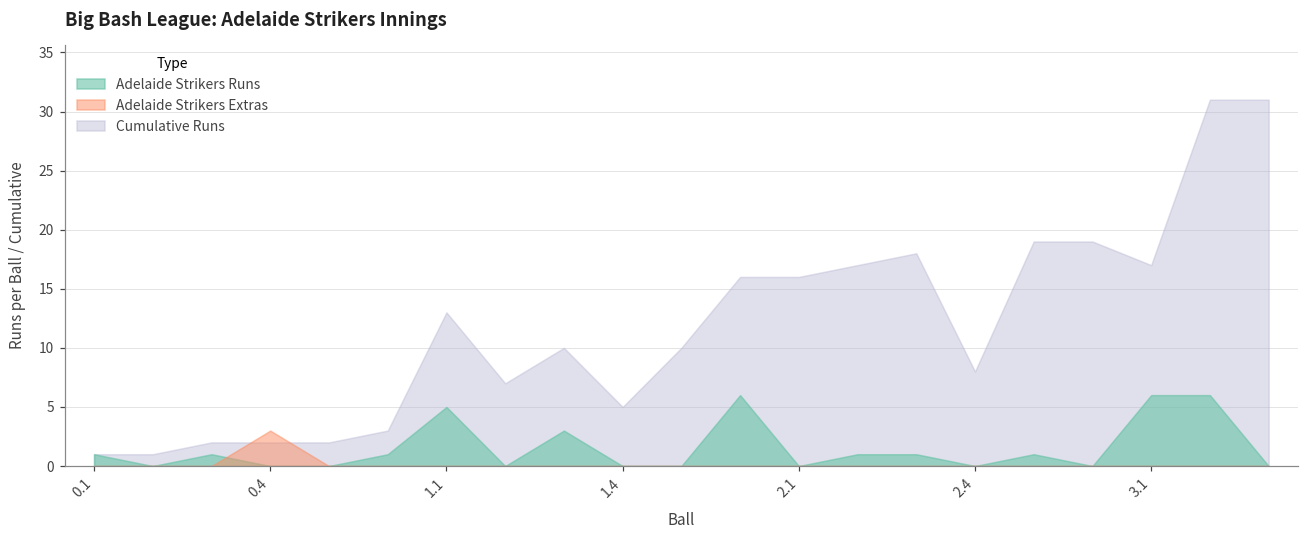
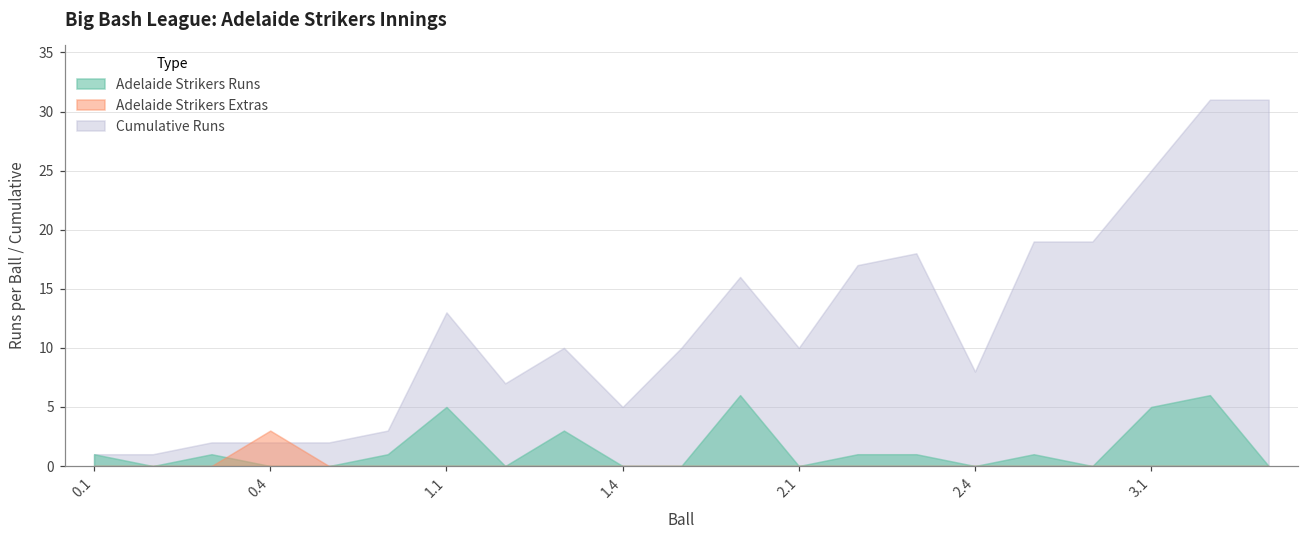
  {
    "Cumulative Runs": {
      "0.4": 2,
      "1.1": 13,
      "1.4": 5,
-     "2.1": 16,
+     "2.1": 10,
      "2.4": 8,
-     "3.1": 17
+     "3.1": 25
    },
    "Adelaide Strikers Runs": {
      "0.4": 0,
      "1.1": 5,
-     "3.1": 6
+     "3.1": 5
    },
    "Adelaide Strikers Extras": {
      "0.1": 0,
      "0.4": 3,
      "1.1": 0,
      "3.1": 0
    }
  }
